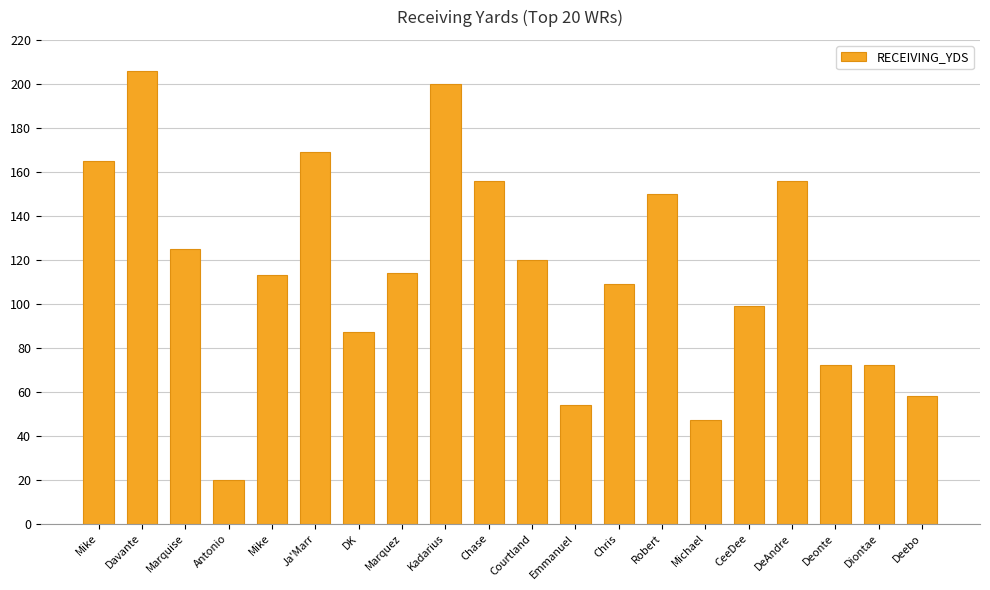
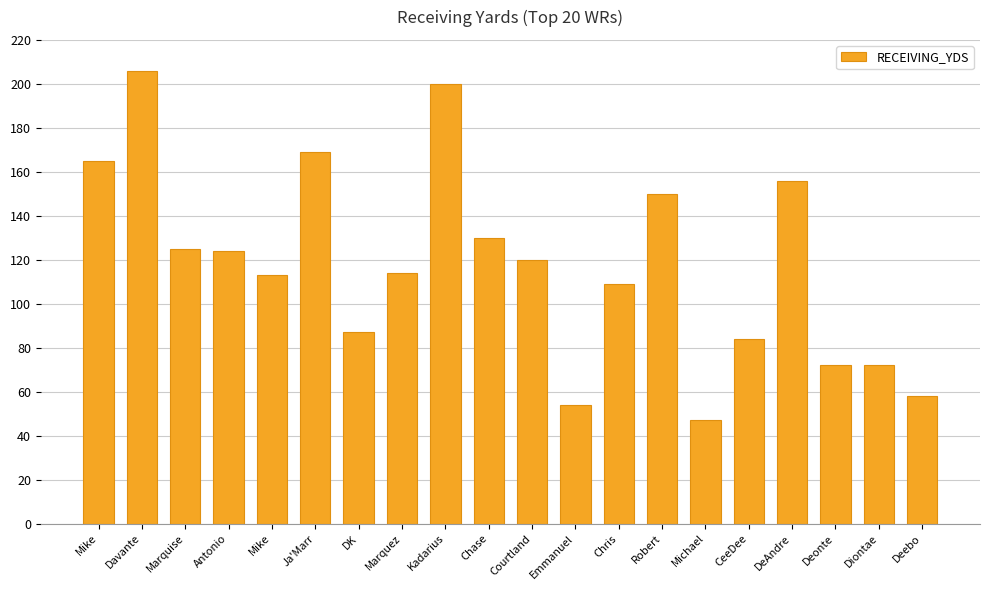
  {
    "Davante": 206,
    "Marquise": 125,
-   "Antonio": 20,
+   "Antonio": 124,
    "Ja'Marr": 169,
    "DK": 87,
    "Marquez": 114,
    "Kadarius": 200,
-   "Chase": 156,
+   "Chase": 130,
    "Courtland": 120,
    "Emmanuel": 54,
    "Chris": 109,
    "Robert": 150,
    "Michael": 47,
-   "CeeDee": 99,
+   "CeeDee": 84,
    "DeAndre": 156,
    "Deonte": 72,
    "Diontae": 72,
    "Deebo": 58
  }
